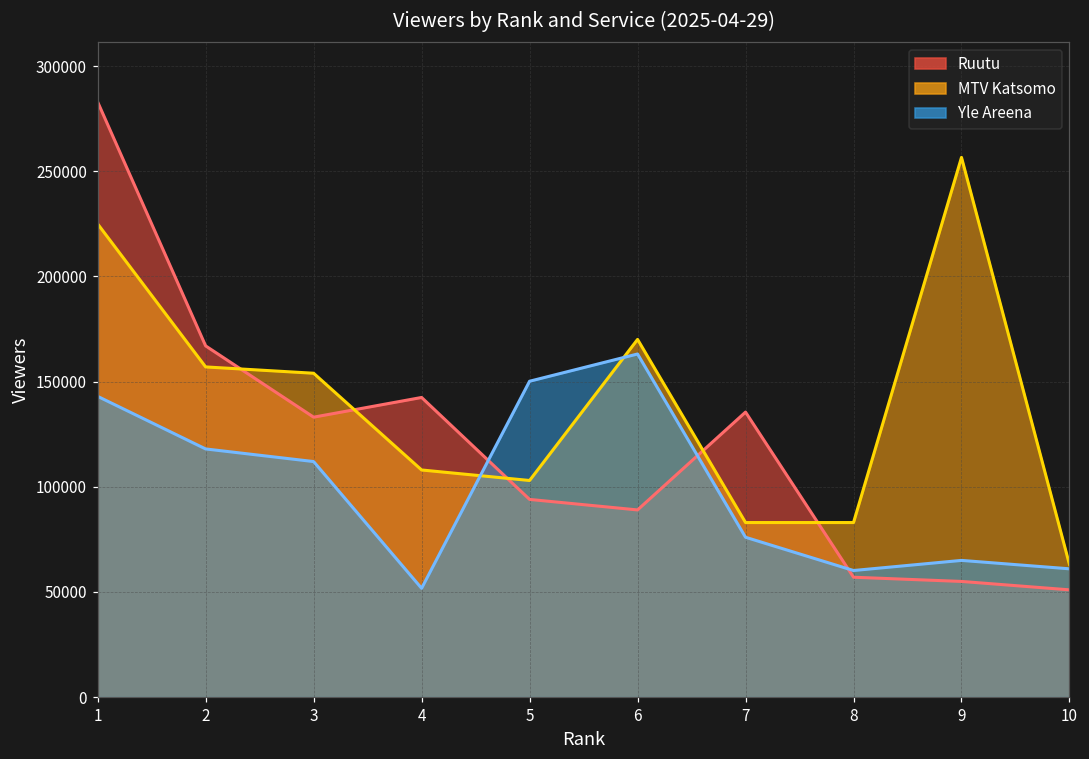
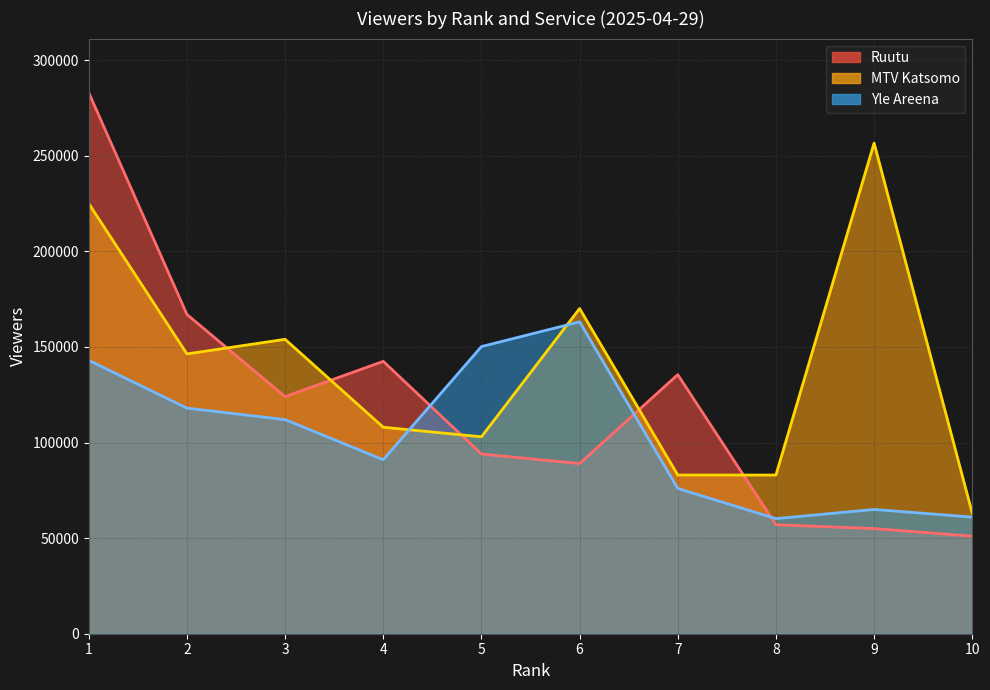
  {
    "Ruutu": {
      "1": 283000,
      "2": 167000,
-     "3": 133000,
+     "3": 124000,
      "4": 142000,
      "5": 94000,
      "6": 89000,
      "7": 136000,
      "8": 57000,
      "9": 55000,
      "10": 51000
    },
    "MTV Katsomo": {
      "1": 225000,
-     "2": 157000,
+     "2": 146000,
      "3": 154000,
      "4": 108000,
      "5": 103000,
      "6": 170000,
      "7": 83000,
      "8": 83000,
      "9": 257000,
      "10": 63000
    },
    "Yle Areena": {
      "1": 143000,
      "2": 118000,
      "3": 112000,
-     "4": 52000,
+     "4": 91000,
      "5": 150000,
      "6": 163000,
      "7": 76000,
      "8": 60000,
      "9": 65000,
      "10": 61000
    }
  }
